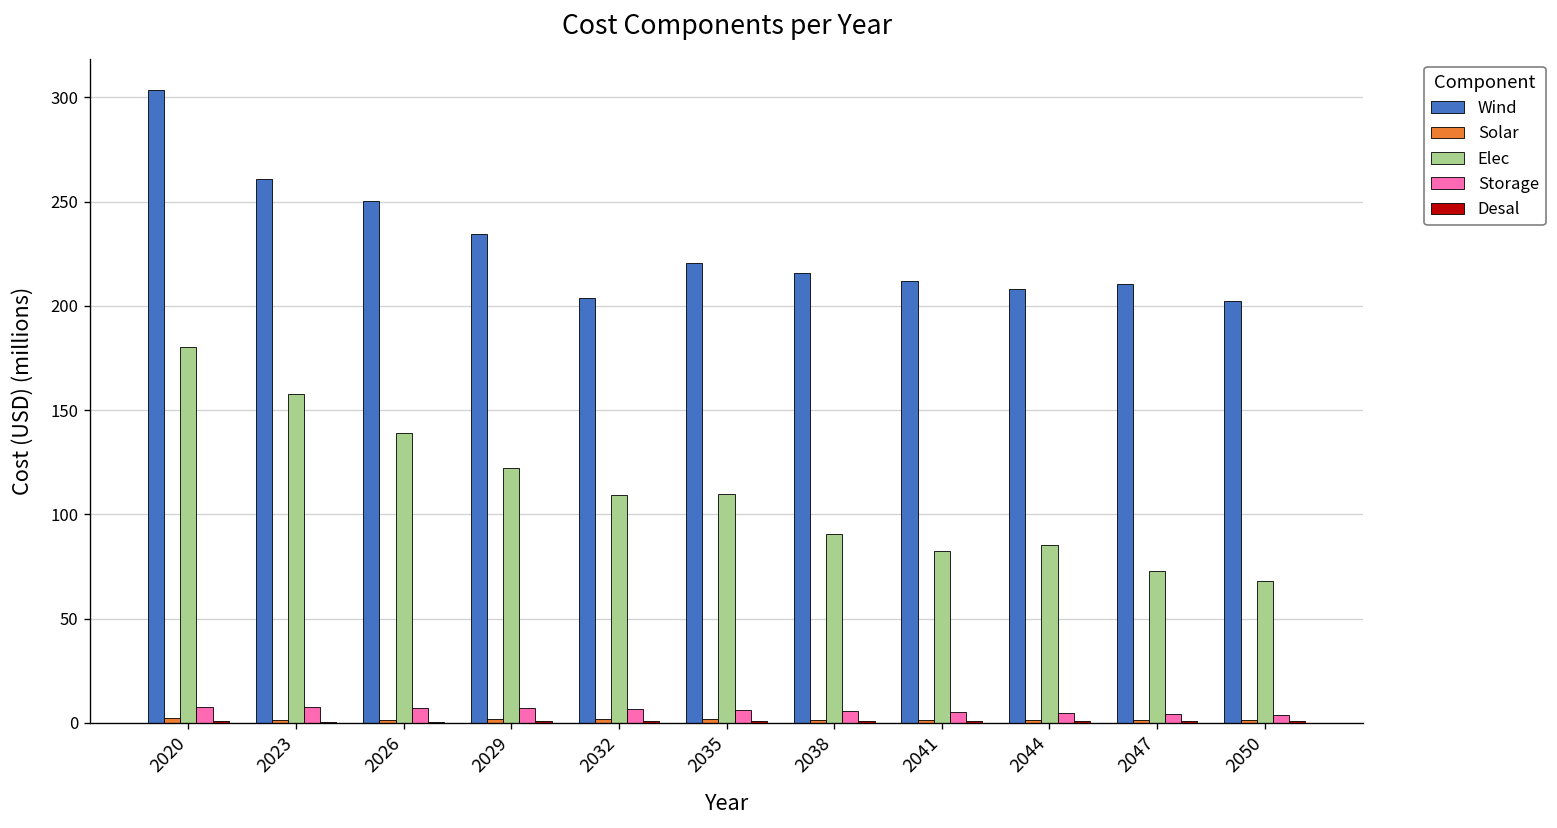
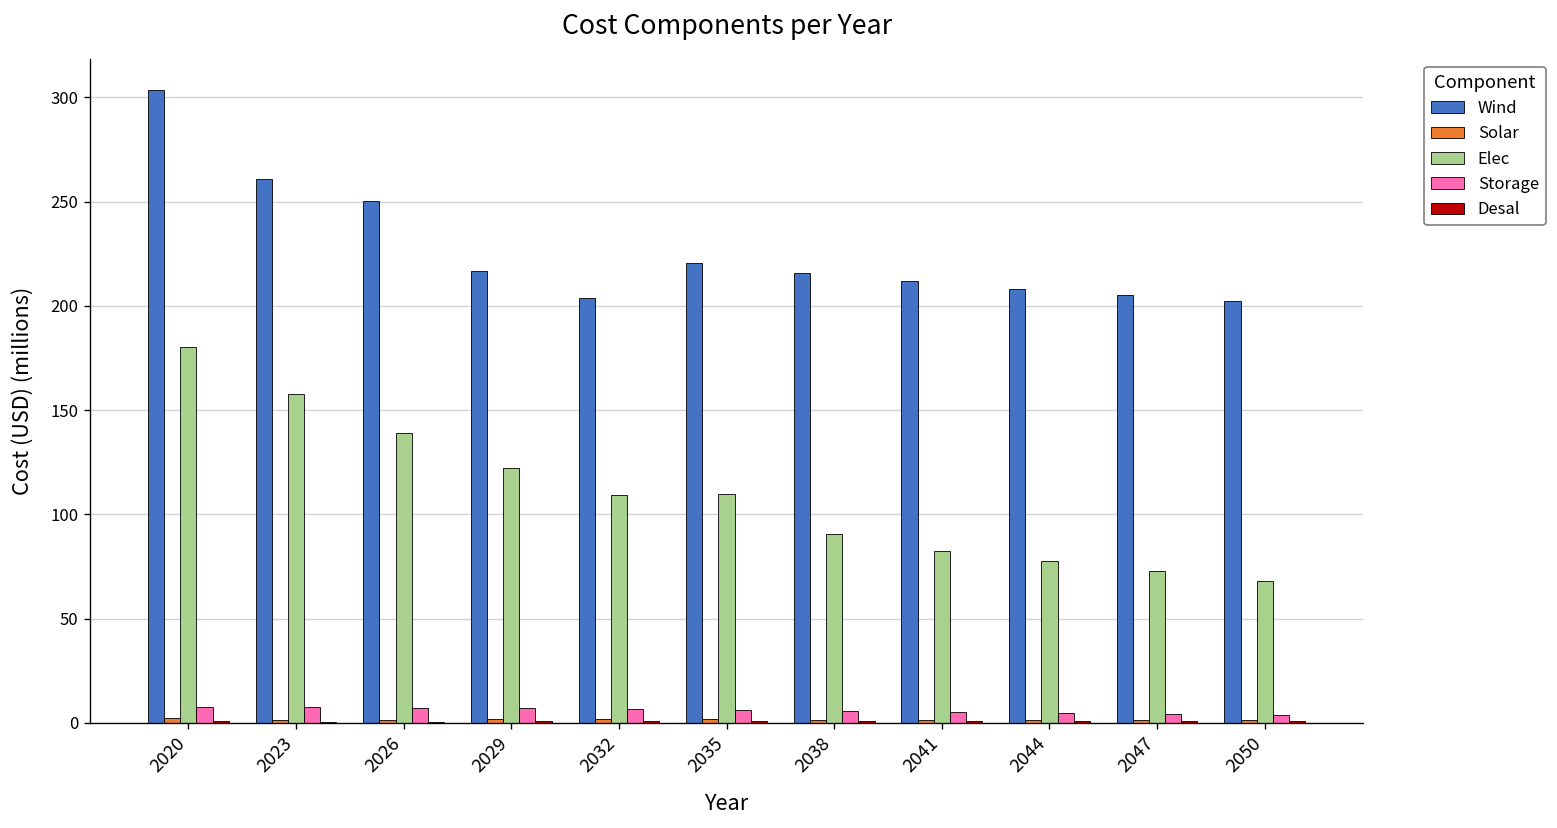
  {
    "Wind": {
      "2020": 303,
      "2023": 261,
      "2026": 250,
-     "2029": 234,
+     "2029": 217,
      "2032": 204,
      "2035": 221,
      "2038": 216,
      "2041": 212,
      "2044": 208,
-     "2047": 211,
+     "2047": 205,
      "2050": 202
    },
    "Solar": {
      "2020": 2,
      "2029": 2,
      "2032": 2,
      "2035": 2,
      "2038": 2,
      "2041": 1
    },
    "Elec": {
      "2020": 180,
      "2023": 158,
      "2026": 139,
      "2029": 122,
      "2032": 109,
      "2035": 110,
      "2038": 90,
      "2041": 82,
-     "2044": 85,
+     "2044": 78,
      "2047": 73,
      "2050": 68
    },
    "Storage": {
      "2020": 8,
      "2023": 7,
      "2026": 7,
      "2029": 7,
      "2032": 7,
      "2035": 6,
      "2038": 6,
      "2041": 5,
      "2044": 5,
      "2047": 4,
      "2050": 4
    }
  }
